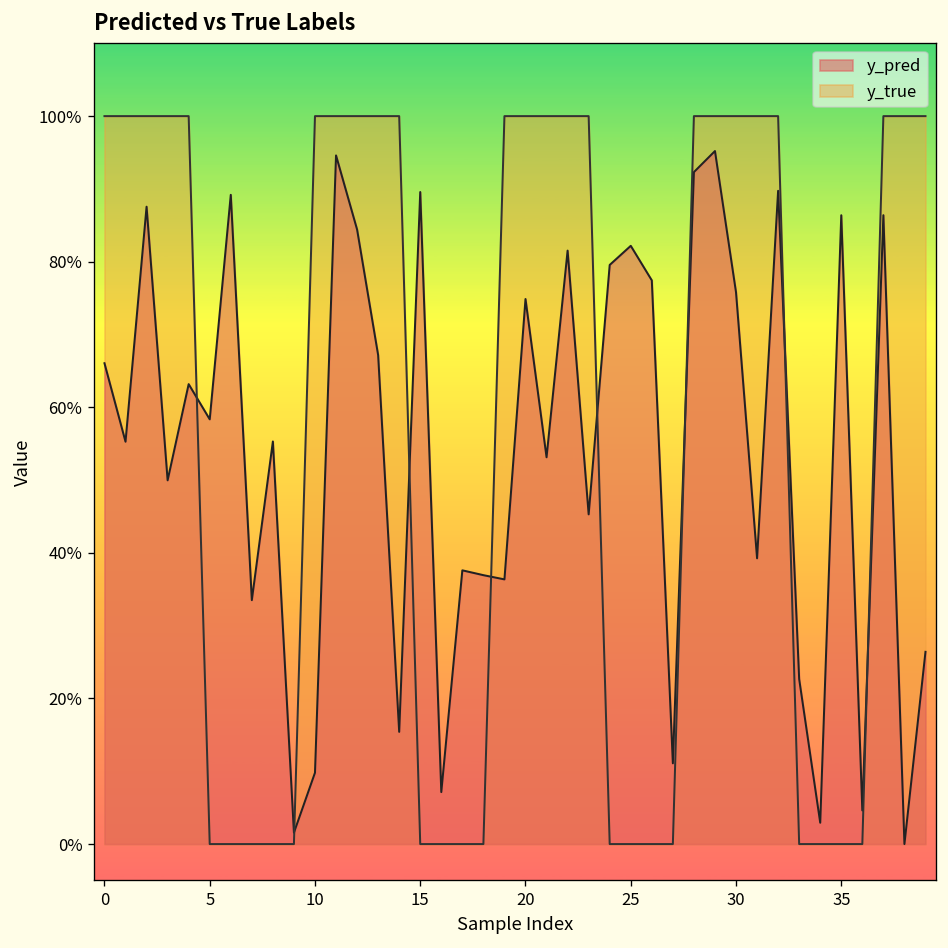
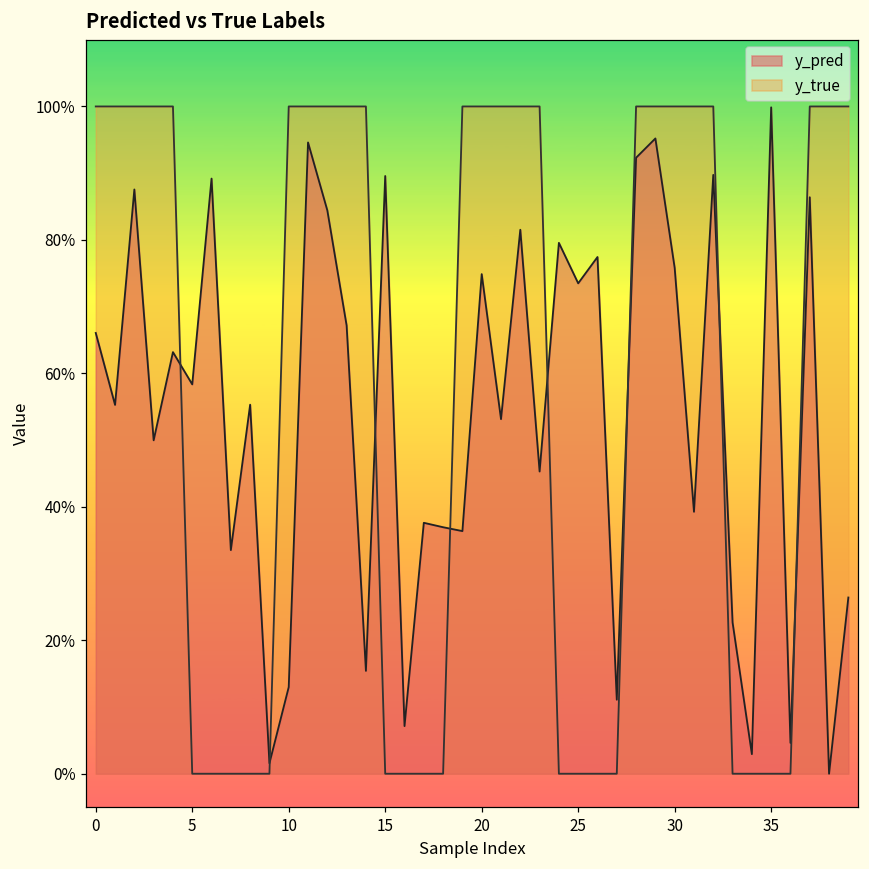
  {
    "y_pred": {
      "0": "66%",
      "5": "58%",
-     "10": "10%",
+     "10": "13%",
      "15": "90%",
      "20": "75%",
-     "25": "82%",
+     "25": "73%",
      "30": "76%",
-     "35": "86%"
+     "35": "100%"
    },
    "y_true": {
      "0": "100%",
      "5": "0%",
      "10": "100%",
      "15": "0%",
      "20": "100%",
      "25": "0%",
      "30": "100%",
      "35": "0%"
    }
  }
